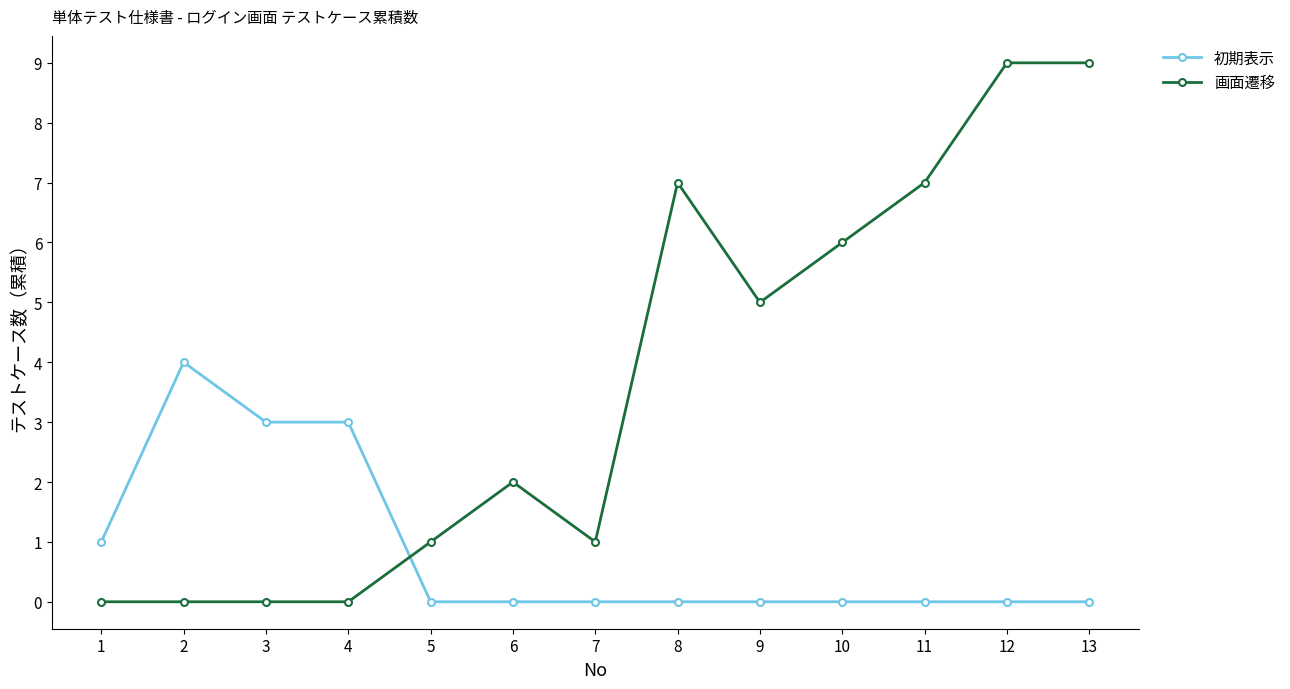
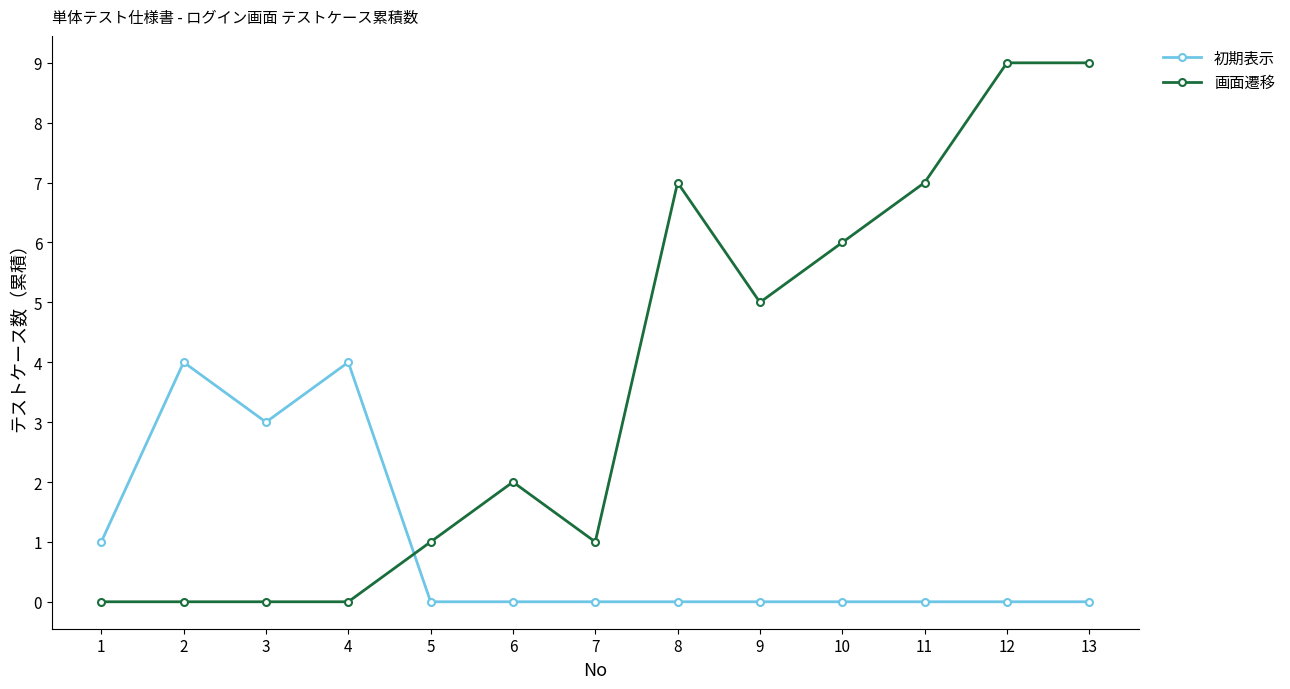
  {
    "初期表示": {
      "1": 1,
      "2": 4,
      "3": 3,
-     "4": 3,
+     "4": 4,
      "5": 0,
      "6": 0,
      "7": 0,
      "8": 0,
      "9": 0,
      "10": 0,
      "11": 0,
      "12": 0,
      "13": 0
    },
    "画面遷移": {
      "1": 0,
      "2": 0,
      "3": 0,
      "4": 0,
      "5": 1,
      "6": 2,
      "7": 1,
      "8": 7,
      "9": 5,
      "10": 6,
      "11": 7,
      "12": 9,
      "13": 9
    }
  }
